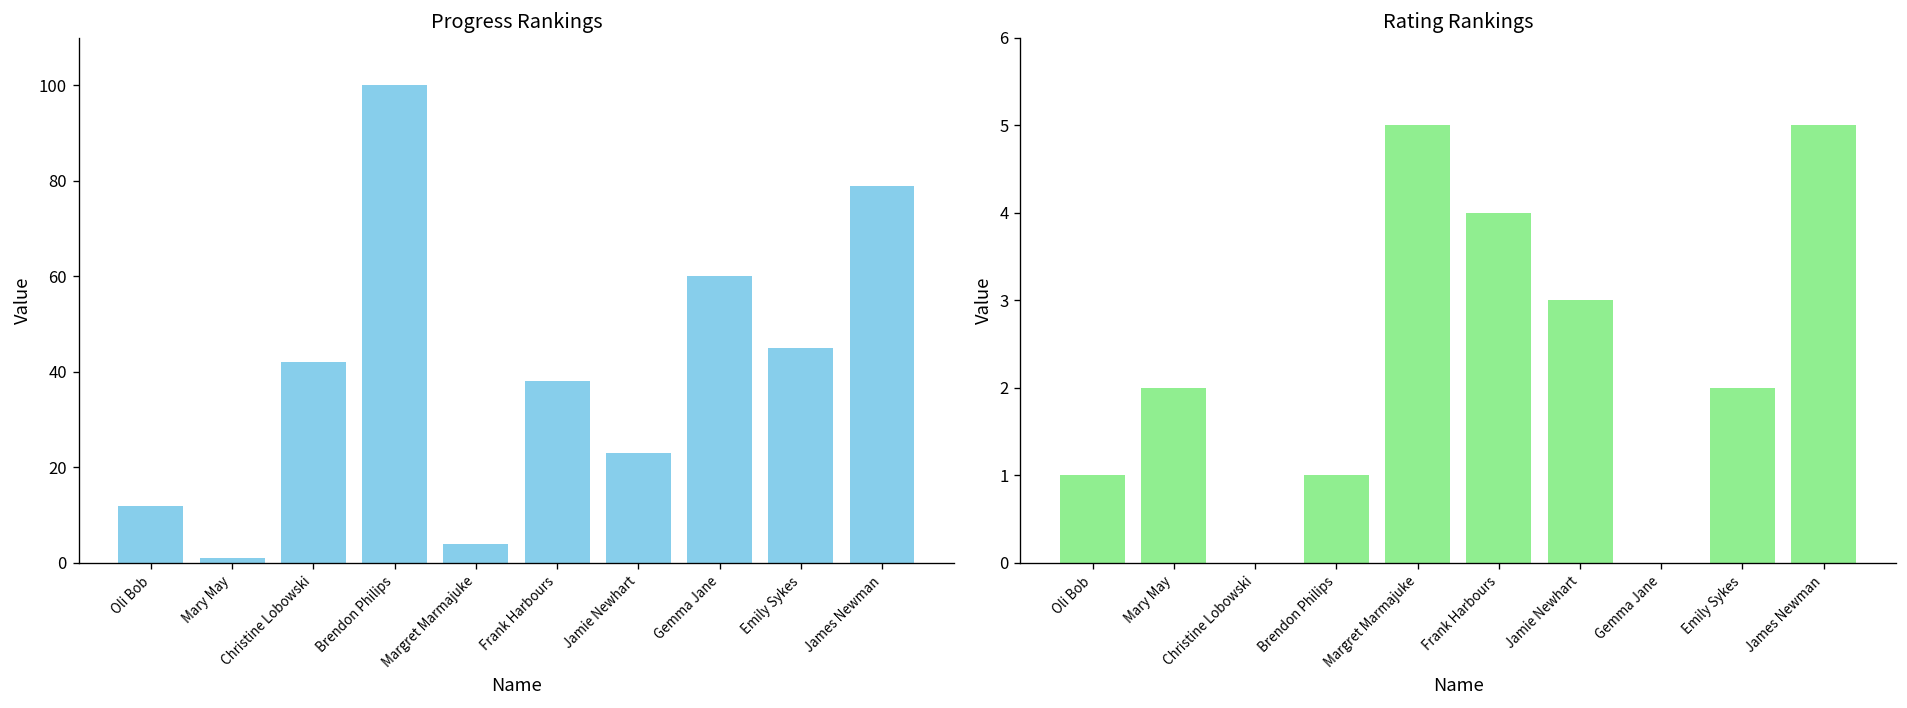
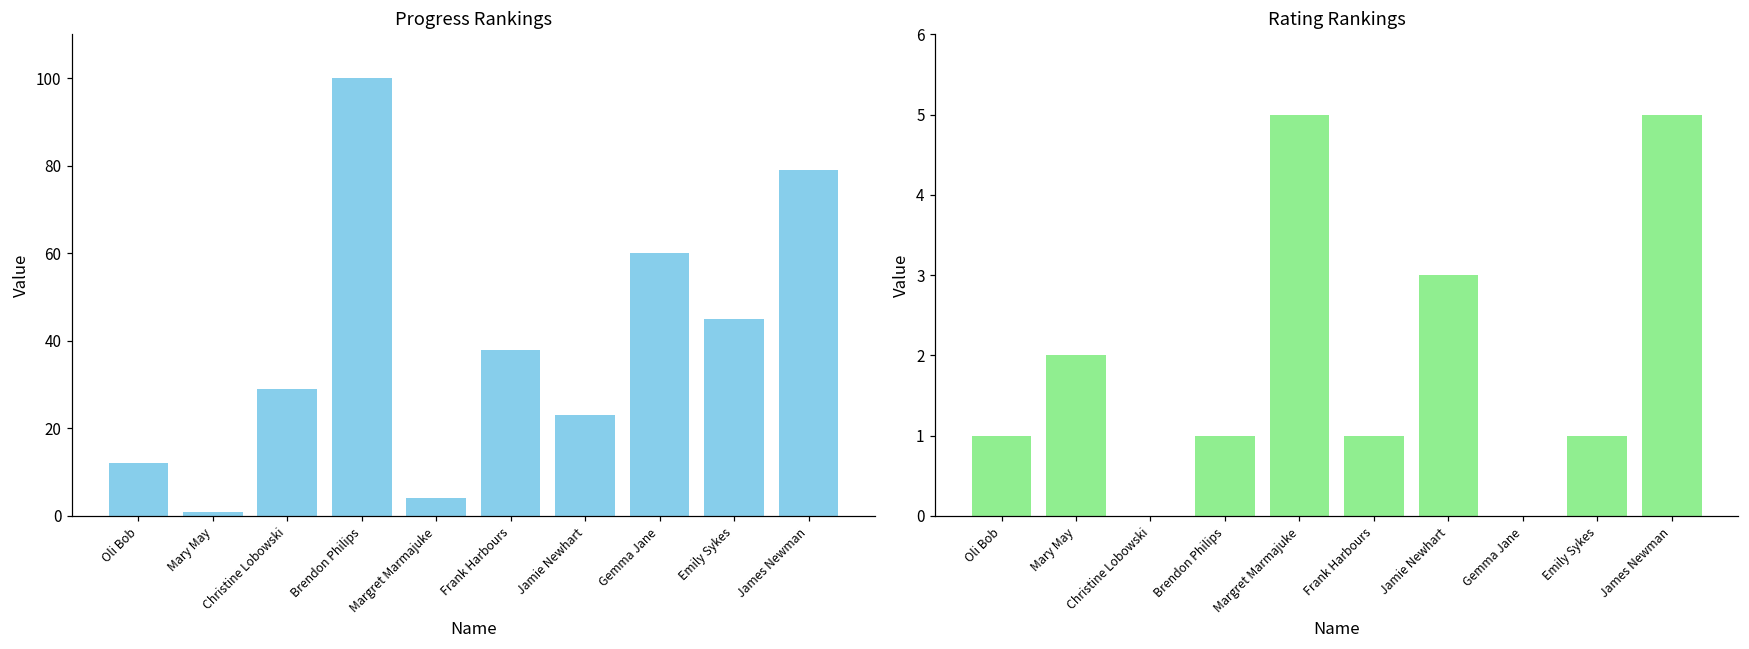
  {
    "Progress Rankings": {
      "Oli Bob": 12,
      "Mary May": 1,
-     "Christine Lobowski": 42,
+     "Christine Lobowski": 29,
      "Brendon Philips": 100,
      "Margret Marmajuke": 4,
      "Frank Harbours": 38,
      "Jamie Newhart": 23,
      "Gemma Jane": 60,
      "Emily Sykes": 45,
      "James Newman": 79
    },
    "Rating Rankings": {
      "Oli Bob": 1,
      "Mary May": 2,
      "Christine Lobowski": 0,
      "Brendon Philips": 1,
      "Margret Marmajuke": 5,
-     "Frank Harbours": 4,
+     "Frank Harbours": 1,
      "Jamie Newhart": 3,
      "Gemma Jane": 0,
-     "Emily Sykes": 2,
+     "Emily Sykes": 1,
      "James Newman": 5
    }
  }
